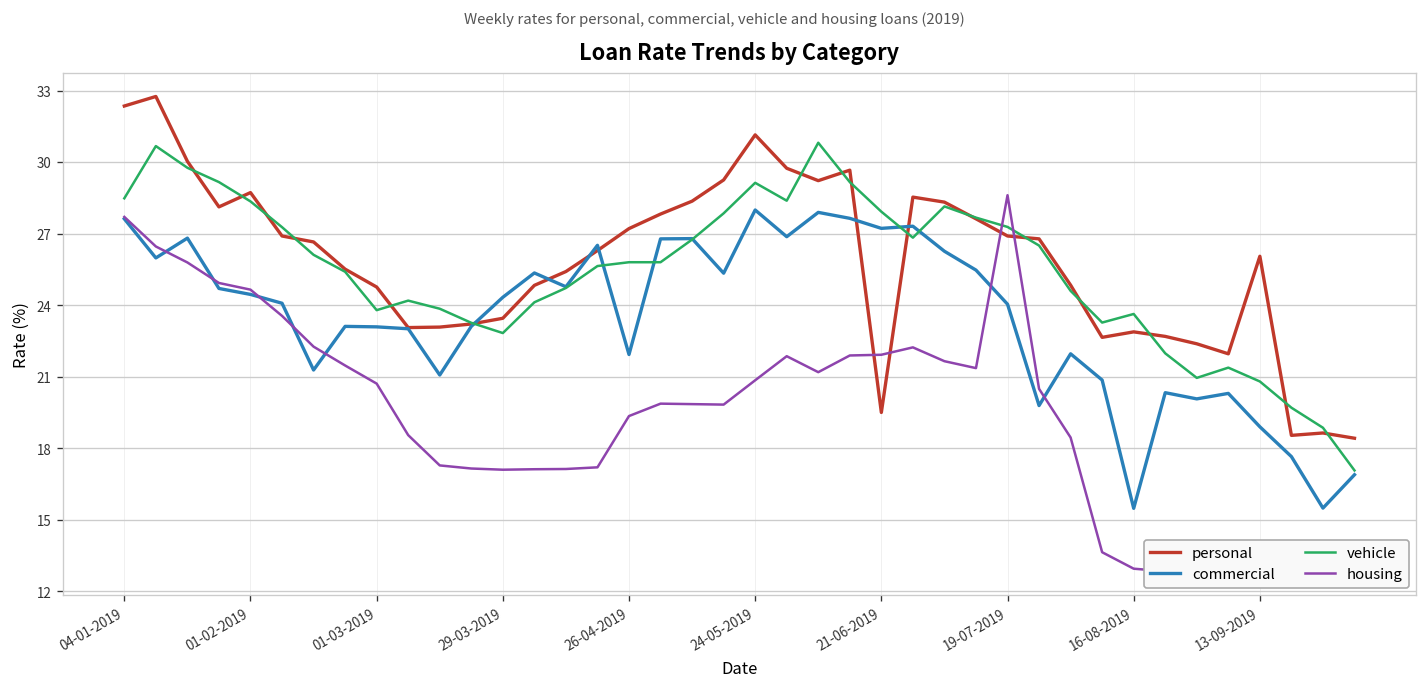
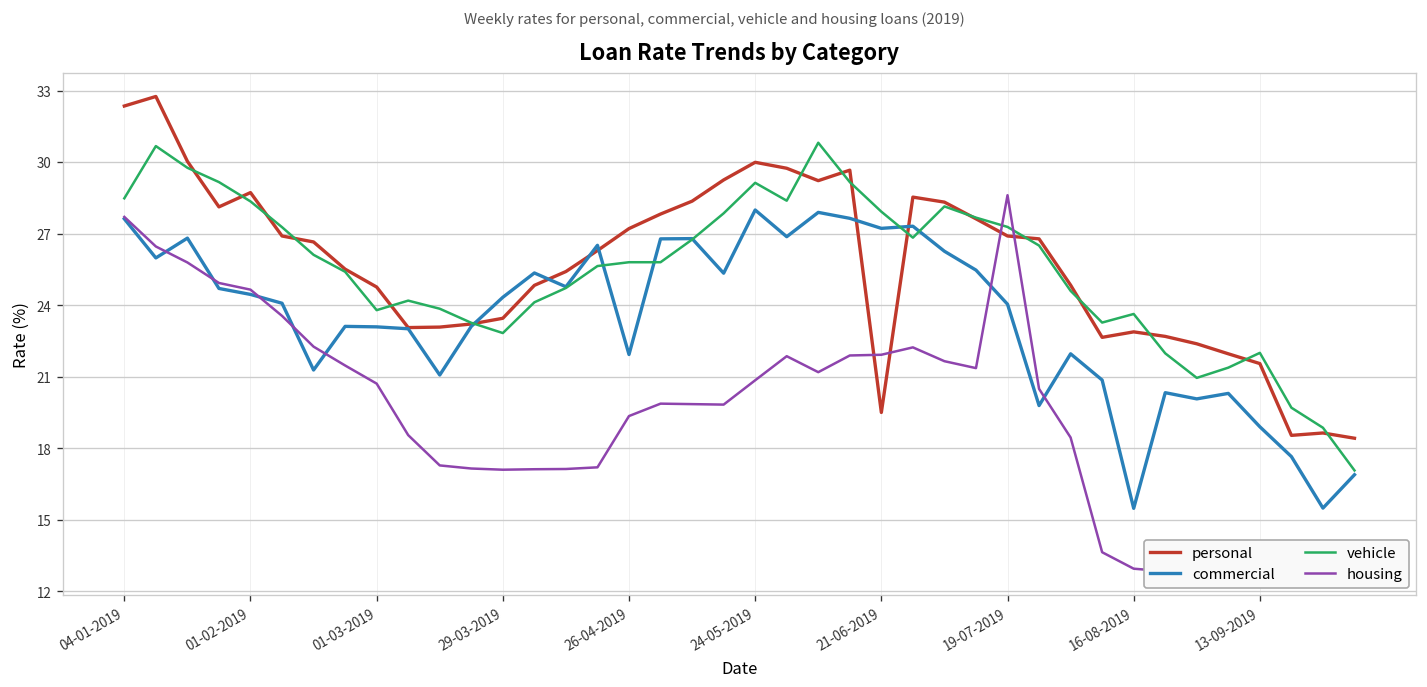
  {
    "personal": {
      "04-01-2019": 32.4,
      "01-02-2019": 28.7,
      "01-03-2019": 24.8,
      "29-03-2019": 23.5,
      "26-04-2019": 27.2,
-     "24-05-2019": 31.1,
+     "24-05-2019": 30.0,
      "21-06-2019": 19.5,
      "19-07-2019": 26.9,
      "16-08-2019": 22.9,
-     "13-09-2019": 26.1
+     "13-09-2019": 21.6
    },
    "commercial": {
      "01-02-2019": 24.5,
      "01-03-2019": 23.1,
      "29-03-2019": 24.3,
      "26-04-2019": 21.9,
      "24-05-2019": 28.0,
      "21-06-2019": 27.2,
      "19-07-2019": 24.0,
      "16-08-2019": 15.5,
      "13-09-2019": 18.9
    },
    "vehicle": {
      "04-01-2019": 28.5,
      "01-02-2019": 28.4,
      "01-03-2019": 23.8,
      "29-03-2019": 22.8,
      "26-04-2019": 25.8,
      "24-05-2019": 29.1,
      "21-06-2019": 27.9,
      "19-07-2019": 27.3,
      "16-08-2019": 23.6,
-     "13-09-2019": 20.8
+     "13-09-2019": 22.0
    },
    "housing": {
      "01-02-2019": 24.7,
      "01-03-2019": 20.7,
      "29-03-2019": 17.1,
      "26-04-2019": 19.4,
      "24-05-2019": 20.9,
      "21-06-2019": 21.9,
      "19-07-2019": 28.6,
      "16-08-2019": 13.0
    }
  }
